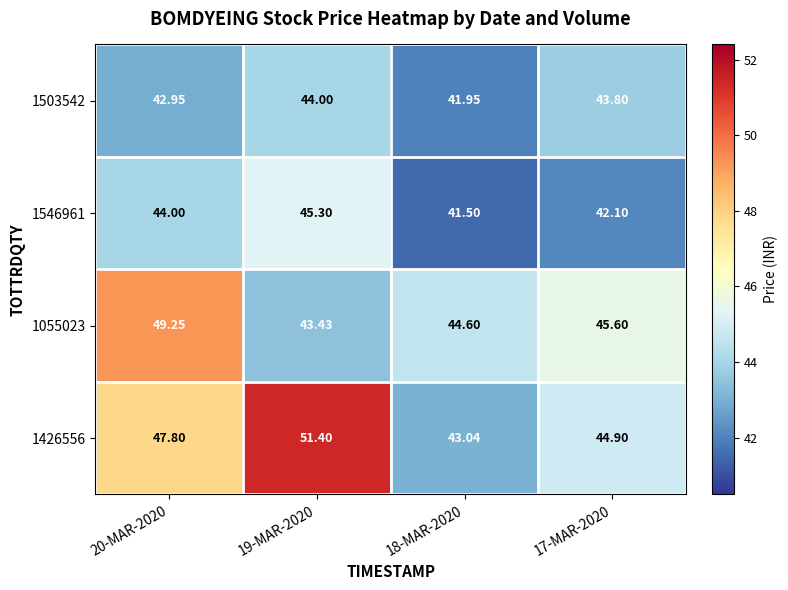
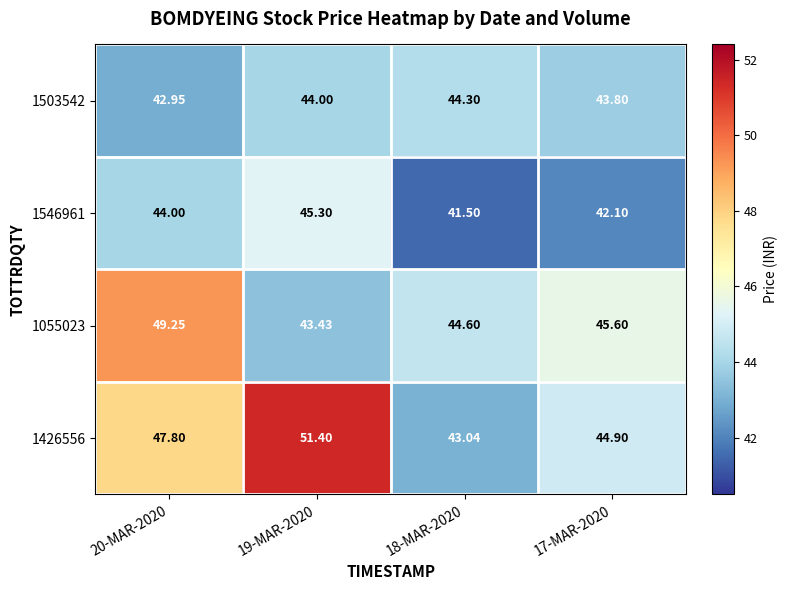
  {
    "1503542": {
      "20-MAR-2020": 42.95,
      "19-MAR-2020": 44.00,
-     "18-MAR-2020": 41.95,
+     "18-MAR-2020": 44.30,
      "17-MAR-2020": 43.80
    },
    "1546961": {
      "20-MAR-2020": 44.00,
      "19-MAR-2020": 45.30,
      "18-MAR-2020": 41.50,
      "17-MAR-2020": 42.10
    },
    "1055023": {
      "20-MAR-2020": 49.25,
      "19-MAR-2020": 43.43,
      "18-MAR-2020": 44.60,
      "17-MAR-2020": 45.60
    },
    "1426556": {
      "20-MAR-2020": 47.80,
      "19-MAR-2020": 51.40,
      "18-MAR-2020": 43.04,
      "17-MAR-2020": 44.90
    }
  }
